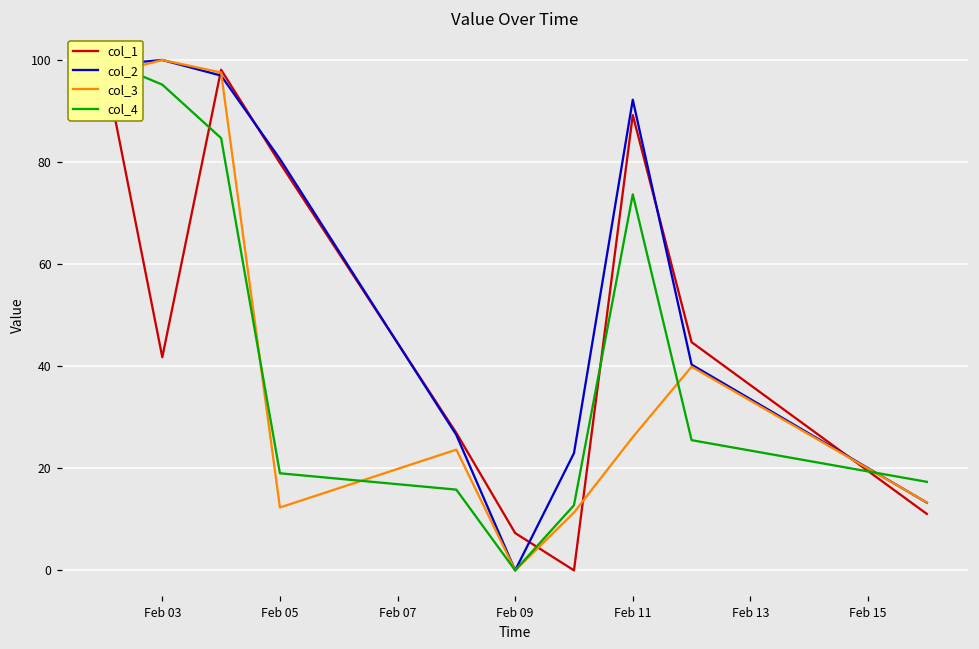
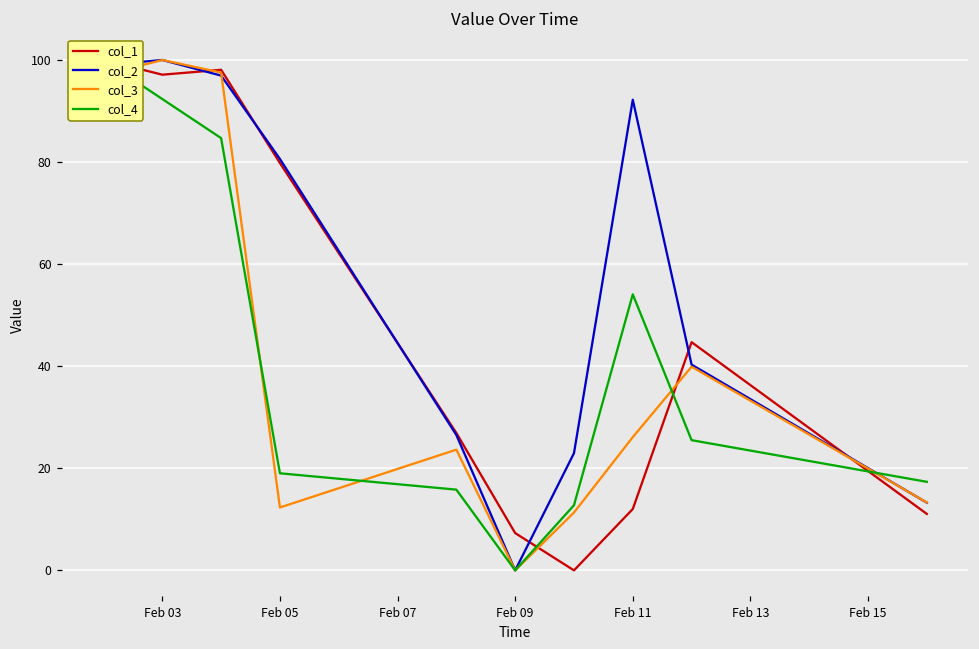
  {
    "col_1": {
-     "Feb 03": 42,
+     "Feb 03": 97,
      "Feb 05": 80,
      "Feb 09": 7,
-     "Feb 11": 89
+     "Feb 11": 12
    },
    "col_2": {
      "Feb 05": 81,
      "Feb 11": 92
    },
    "col_3": {
      "Feb 05": 12,
      "Feb 11": 26
    },
    "col_4": {
-     "Feb 03": 95,
+     "Feb 03": 92,
      "Feb 05": 19,
-     "Feb 11": 74
+     "Feb 11": 54
    }
  }
